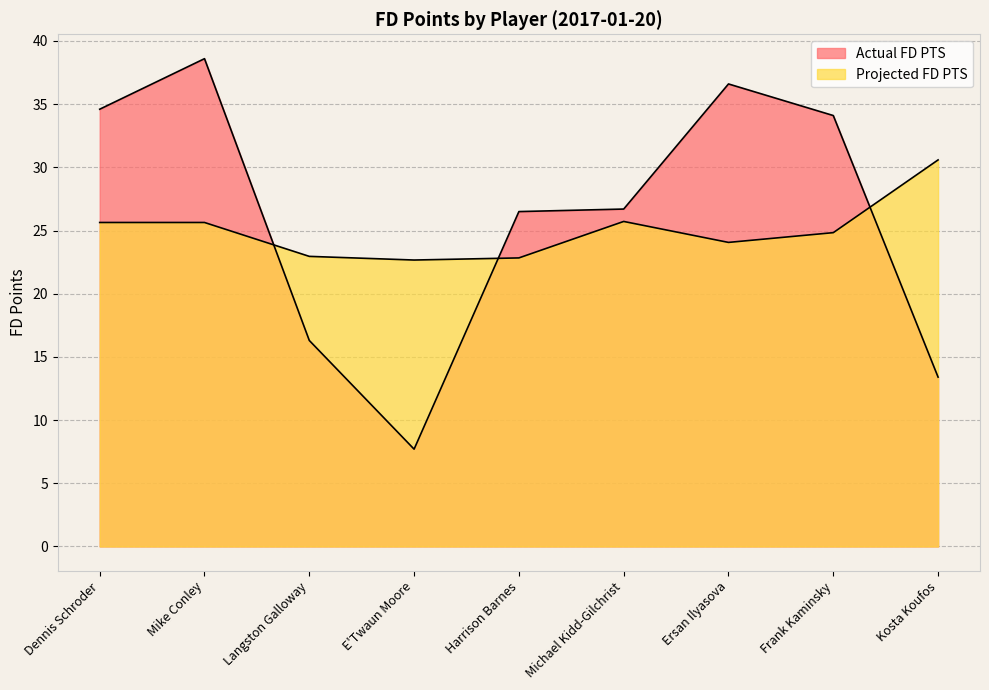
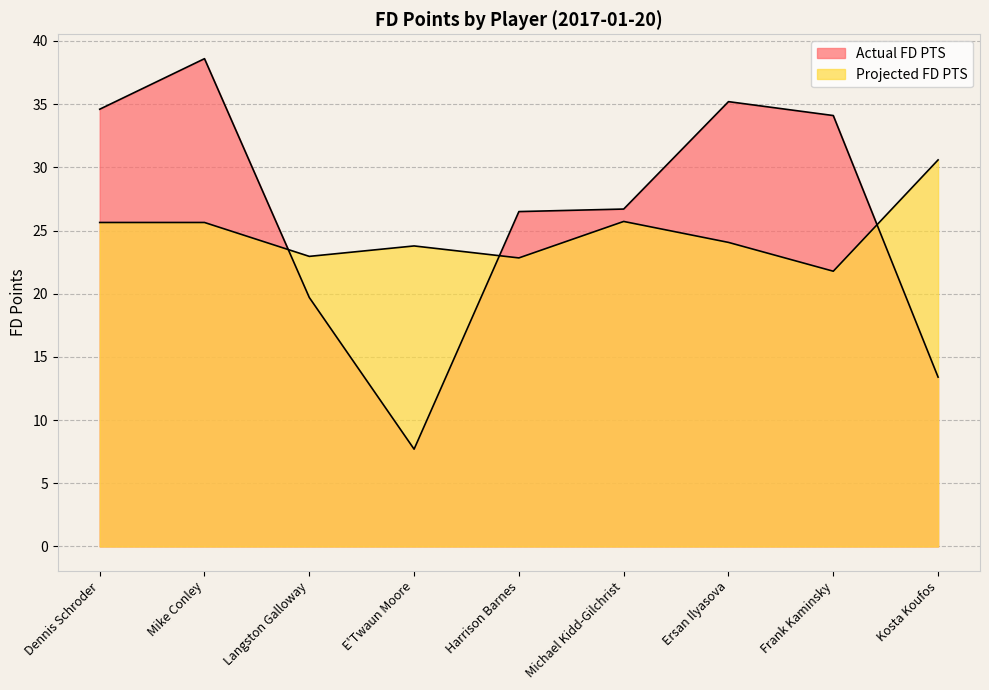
  {
    "Actual FD PTS": {
      "Dennis Schroder": 34.6,
      "Mike Conley": 38.6,
-     "Langston Galloway": 16.3,
+     "Langston Galloway": 19.7,
      "E'Twaun Moore": 7.7,
      "Harrison Barnes": 26.5,
      "Michael Kidd-Gilchrist": 26.7,
-     "Ersan Ilyasova": 36.6,
+     "Ersan Ilyasova": 35.2,
      "Frank Kaminsky": 34.1,
      "Kosta Koufos": 13.4
    },
    "Projected FD PTS": {
      "Dennis Schroder": 25.6,
      "Mike Conley": 25.6,
      "Langston Galloway": 23.0,
-     "E'Twaun Moore": 22.7,
+     "E'Twaun Moore": 23.8,
      "Harrison Barnes": 22.8,
      "Michael Kidd-Gilchrist": 25.7,
      "Ersan Ilyasova": 24.1,
-     "Frank Kaminsky": 24.8,
+     "Frank Kaminsky": 21.8,
      "Kosta Koufos": 30.6
    }
  }
